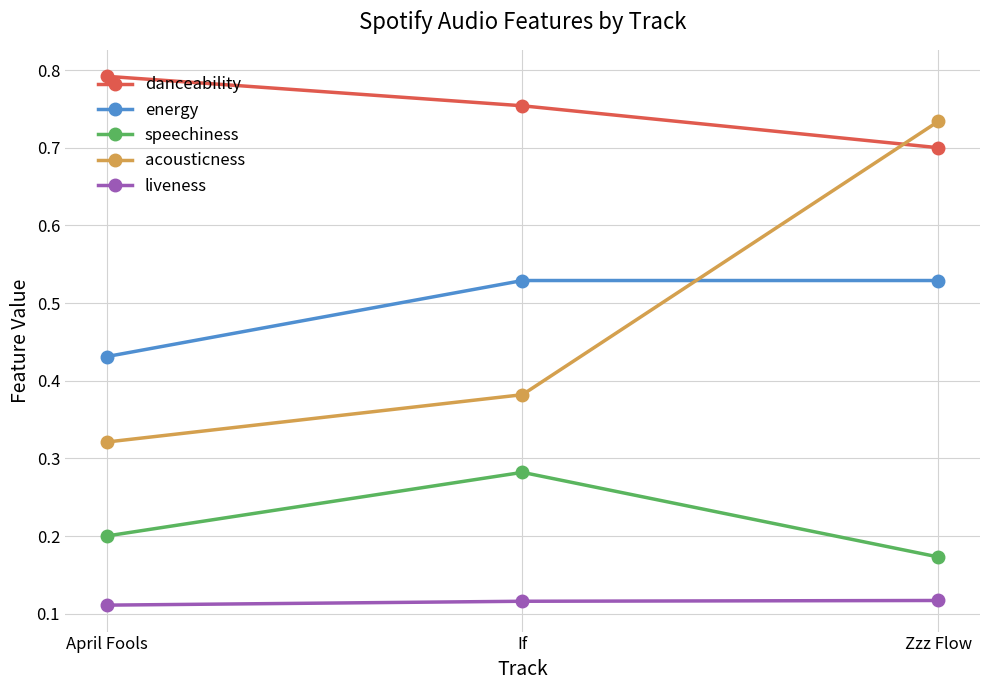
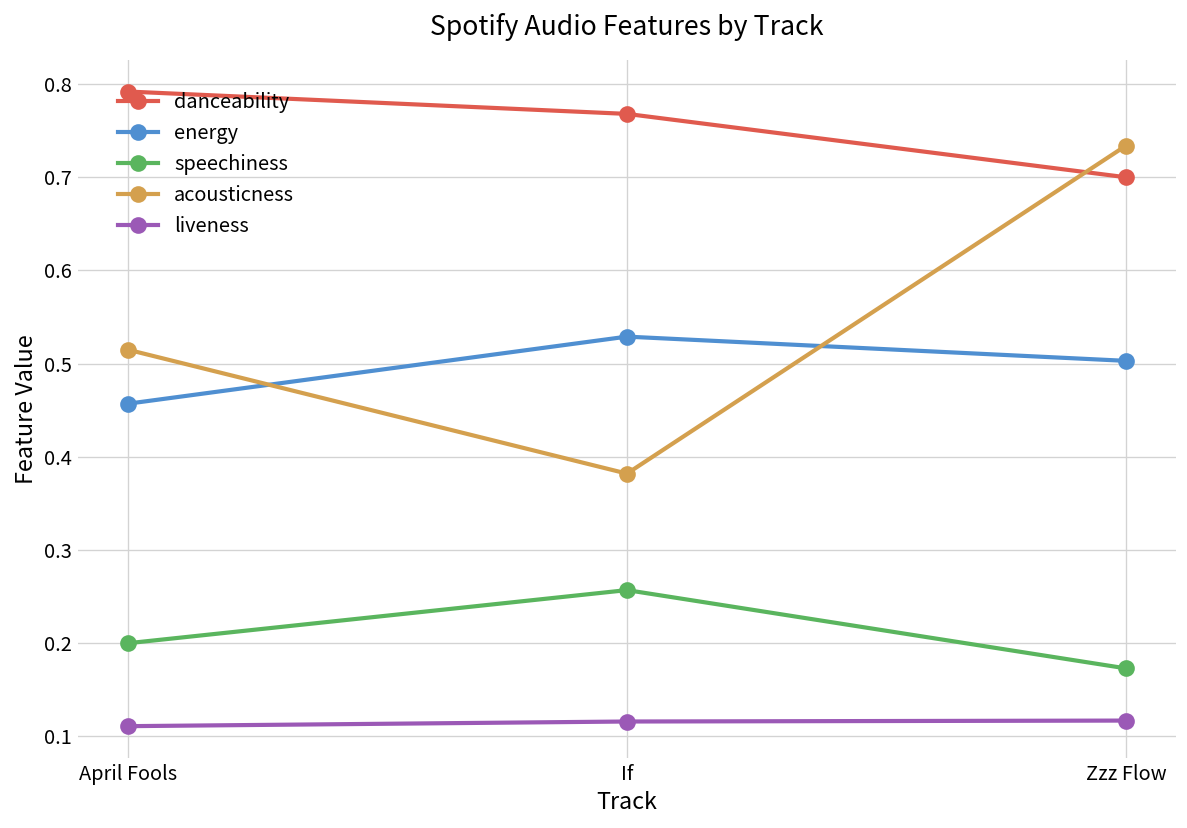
  {
    "danceability": {
      "April Fools": 0.79,
-     "If": 0.75,
+     "If": 0.77,
      "Zzz Flow": 0.70
    },
    "energy": {
-     "April Fools": 0.43,
+     "April Fools": 0.46,
      "If": 0.53,
-     "Zzz Flow": 0.53
+     "Zzz Flow": 0.50
    },
    "speechiness": {
      "April Fools": 0.20,
-     "If": 0.28,
+     "If": 0.26,
      "Zzz Flow": 0.17
    },
    "acousticness": {
-     "April Fools": 0.32,
+     "April Fools": 0.52,
      "If": 0.38,
      "Zzz Flow": 0.73
    },
    "liveness": {
      "April Fools": 0.11,
      "If": 0.12,
      "Zzz Flow": 0.12
    }
  }
